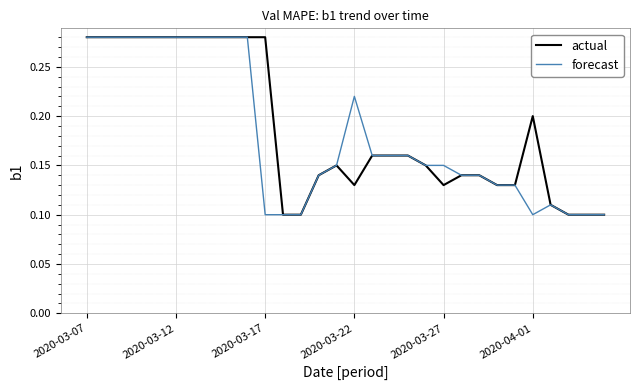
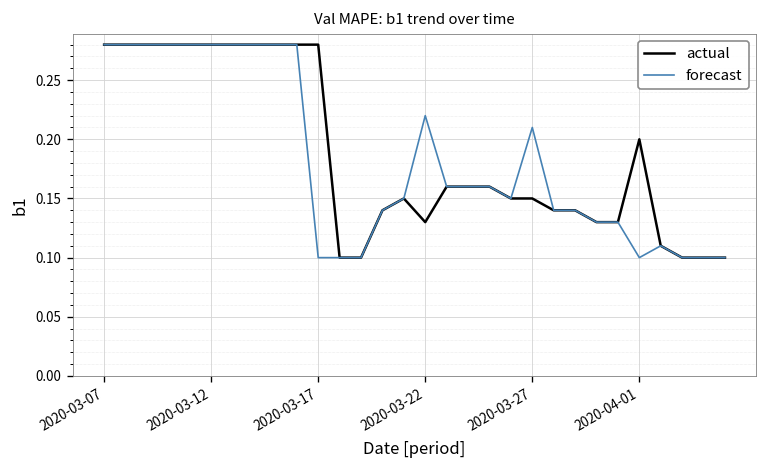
  {
    "actual": {
      "2020-03-17": 0.28,
      "2020-03-22": 0.13,
-     "2020-03-27": 0.13,
+     "2020-03-27": 0.15,
      "2020-04-01": 0.20
    },
    "forecast": {
      "2020-03-17": 0.10,
      "2020-03-22": 0.22,
-     "2020-03-27": 0.15,
+     "2020-03-27": 0.21,
      "2020-04-01": 0.10
    }
  }
